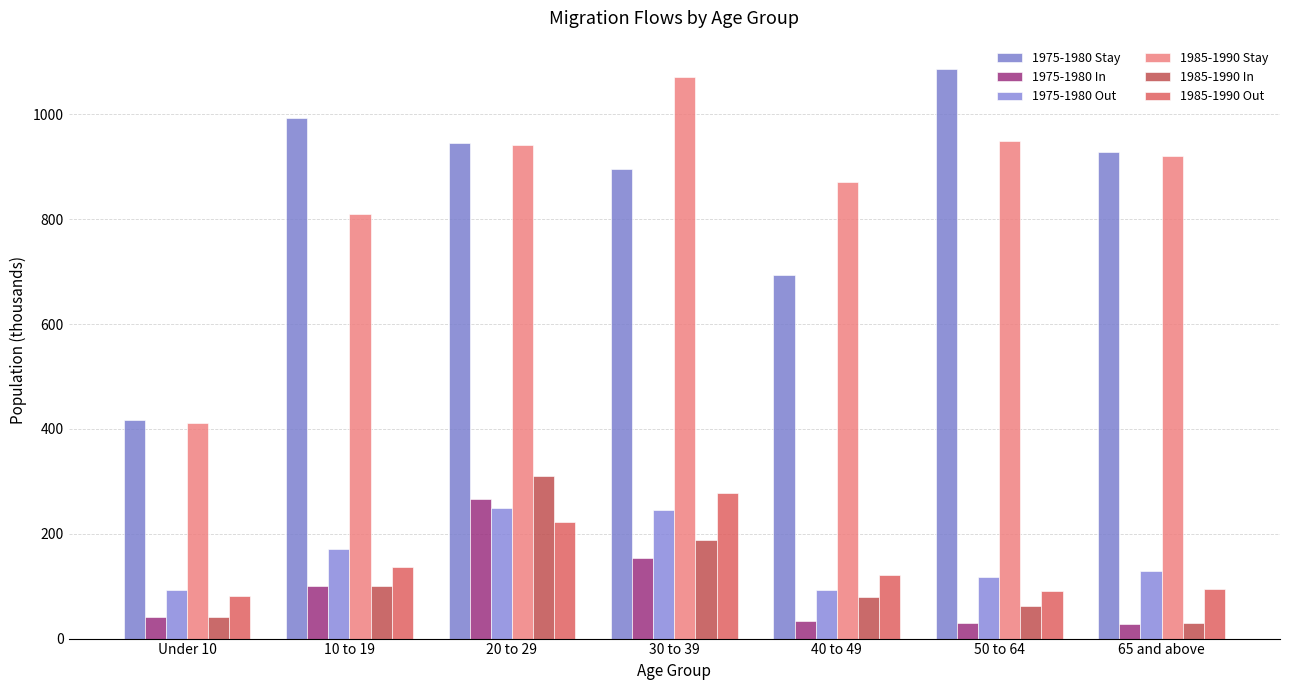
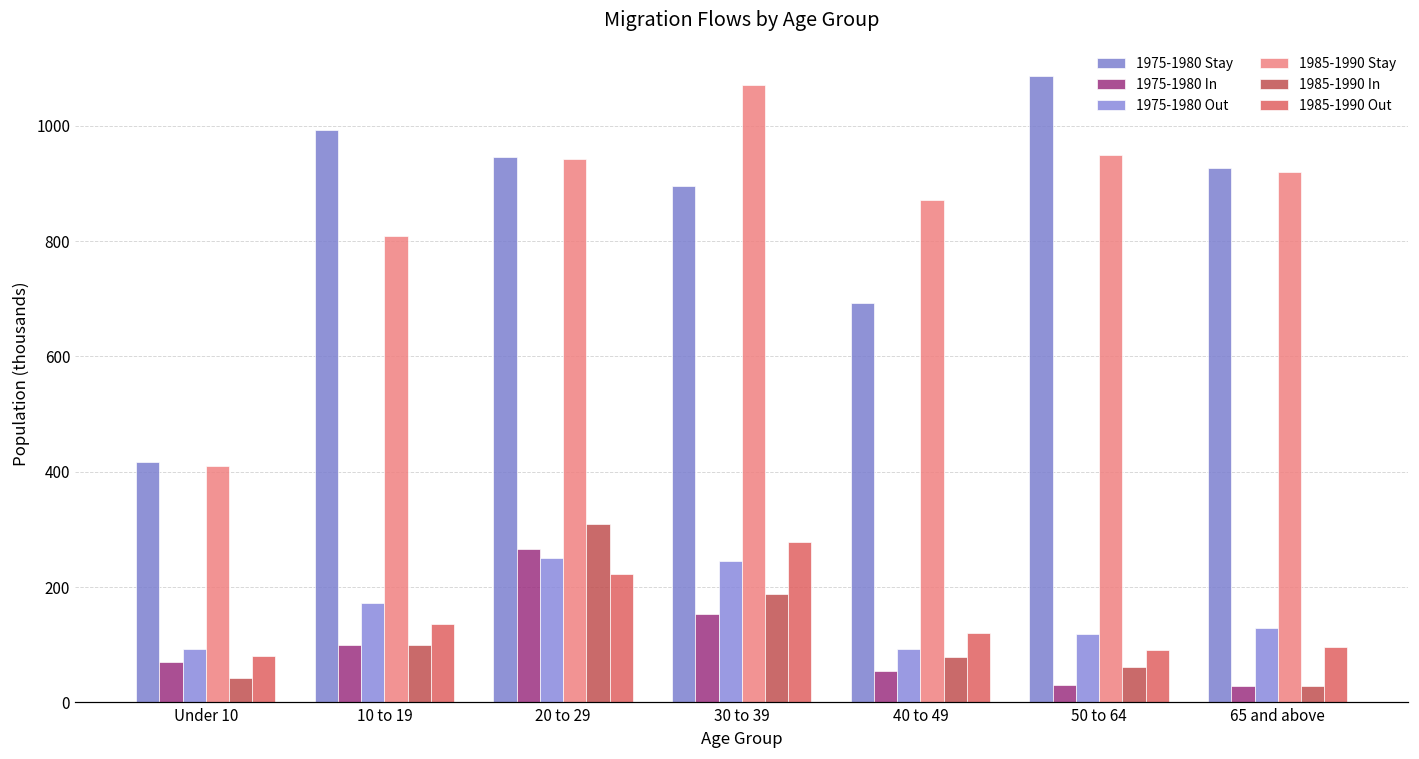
  {
    "1975-1980 In": {
-     "Under 10": 40,
+     "Under 10": 70,
      "10 to 19": 100,
      "20 to 29": 270,
      "30 to 39": 150,
-     "40 to 49": 30,
+     "40 to 49": 50,
      "50 to 64": 30,
      "65 and above": 30
    }
  }
